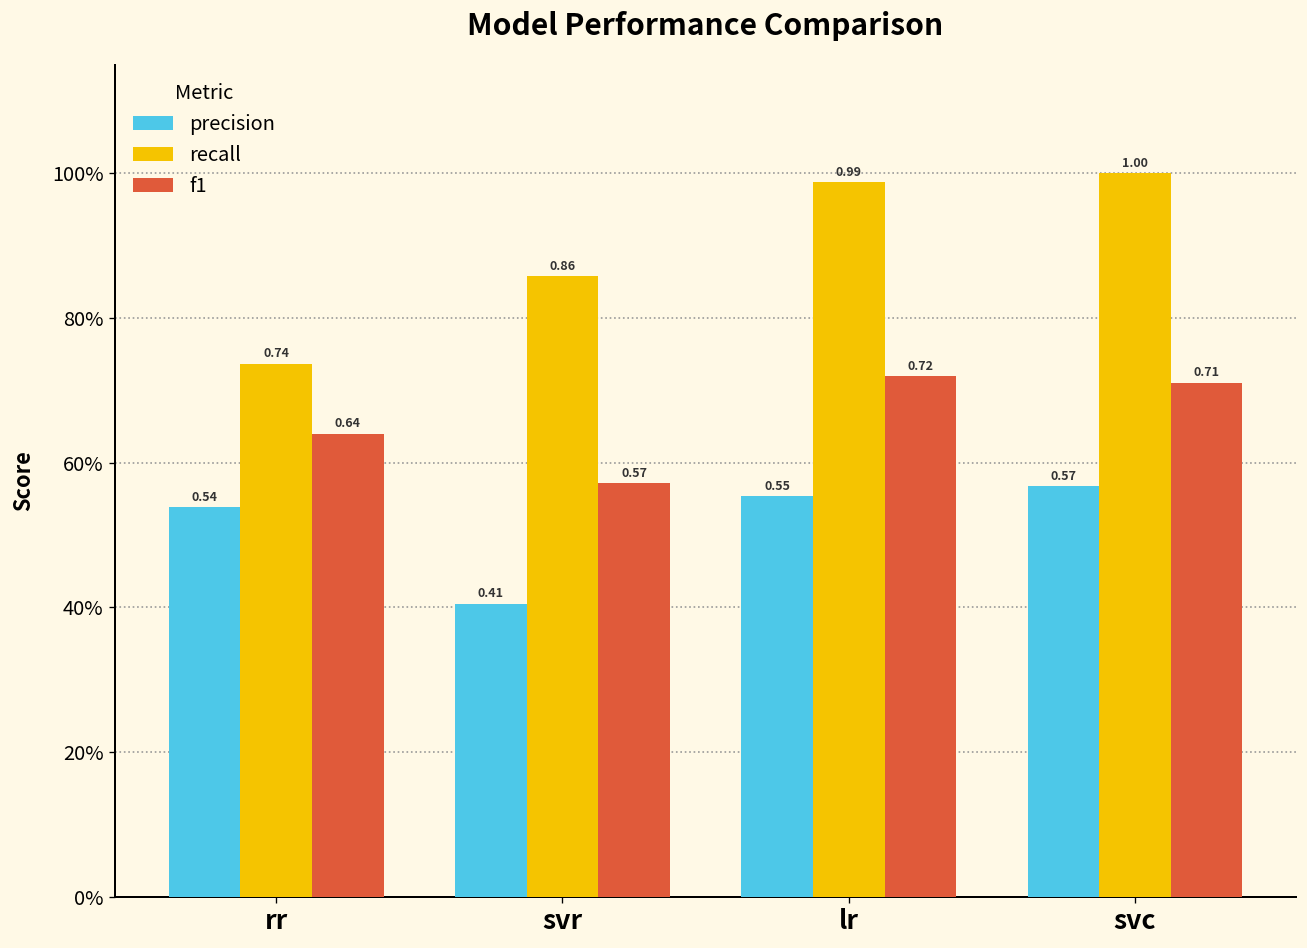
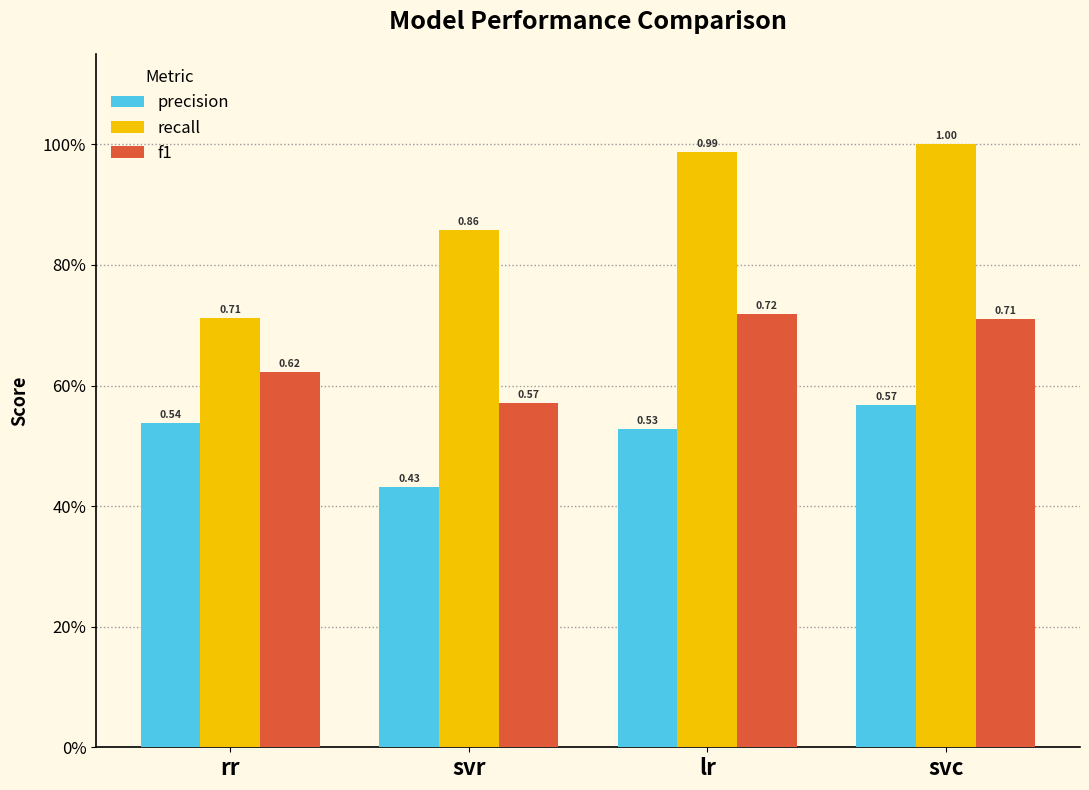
  {
    "precision": {
      "rr": 0.54,
-     "svr": 0.41,
-     "lr": 0.55,
+     "svr": 0.43,
+     "lr": 0.53,
      "svc": 0.57
    },
    "recall": {
-     "rr": 0.74,
+     "rr": 0.71,
      "svr": 0.86,
      "lr": 0.99,
      "svc": 1.00
    },
    "f1": {
-     "rr": 0.64,
+     "rr": 0.62,
      "svr": 0.57,
      "lr": 0.72,
      "svc": 0.71
    }
  }
